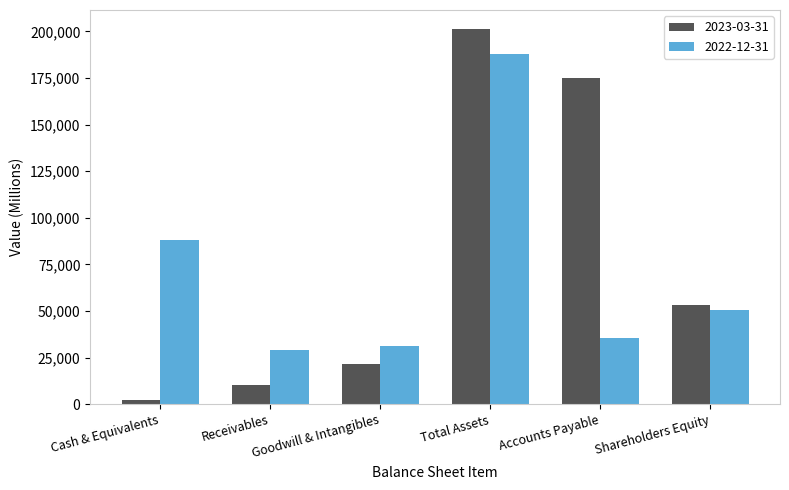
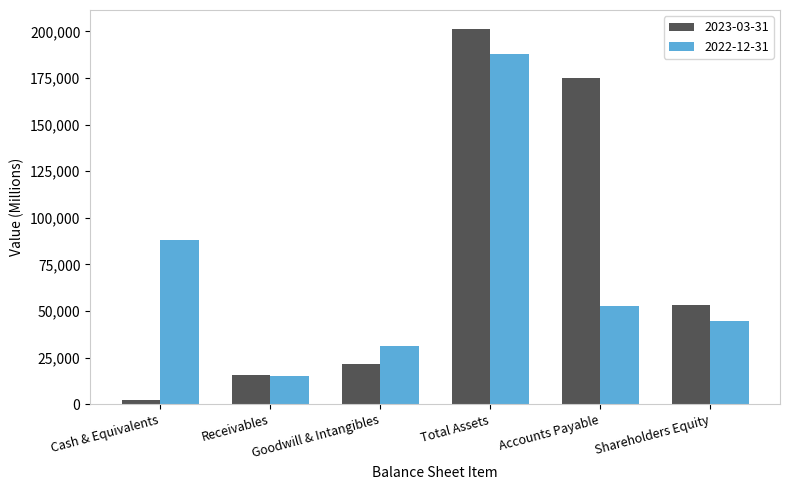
  {
    "2023-03-31": {
      "Cash & Equivalents": "2,000",
-     "Receivables": "10,000",
+     "Receivables": "16,000",
      "Goodwill & Intangibles": "22,000",
      "Total Assets": "201,000",
      "Accounts Payable": "175,000",
      "Shareholders Equity": "53,000"
    },
    "2022-12-31": {
      "Cash & Equivalents": "88,000",
-     "Receivables": "29,000",
+     "Receivables": "15,000",
      "Goodwill & Intangibles": "31,000",
      "Total Assets": "188,000",
-     "Accounts Payable": "35,000",
-     "Shareholders Equity": "51,000"
+     "Accounts Payable": "53,000",
+     "Shareholders Equity": "44,000"
    }
  }
